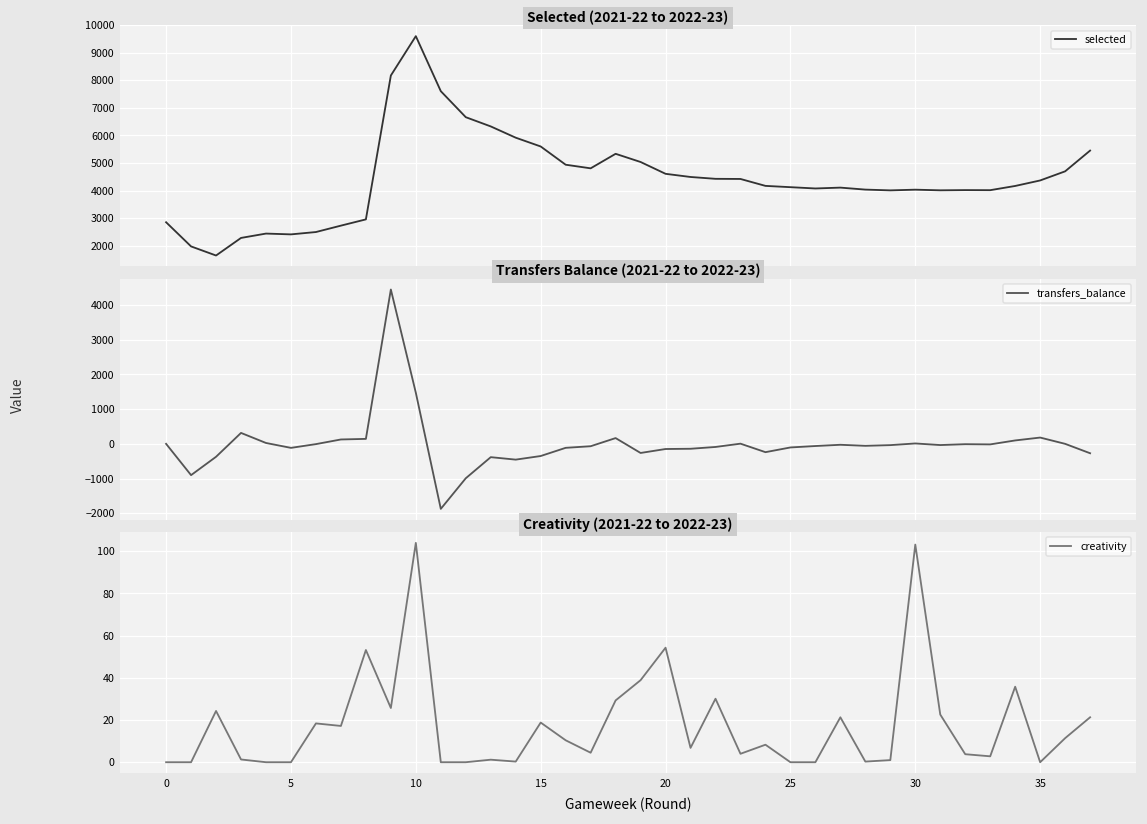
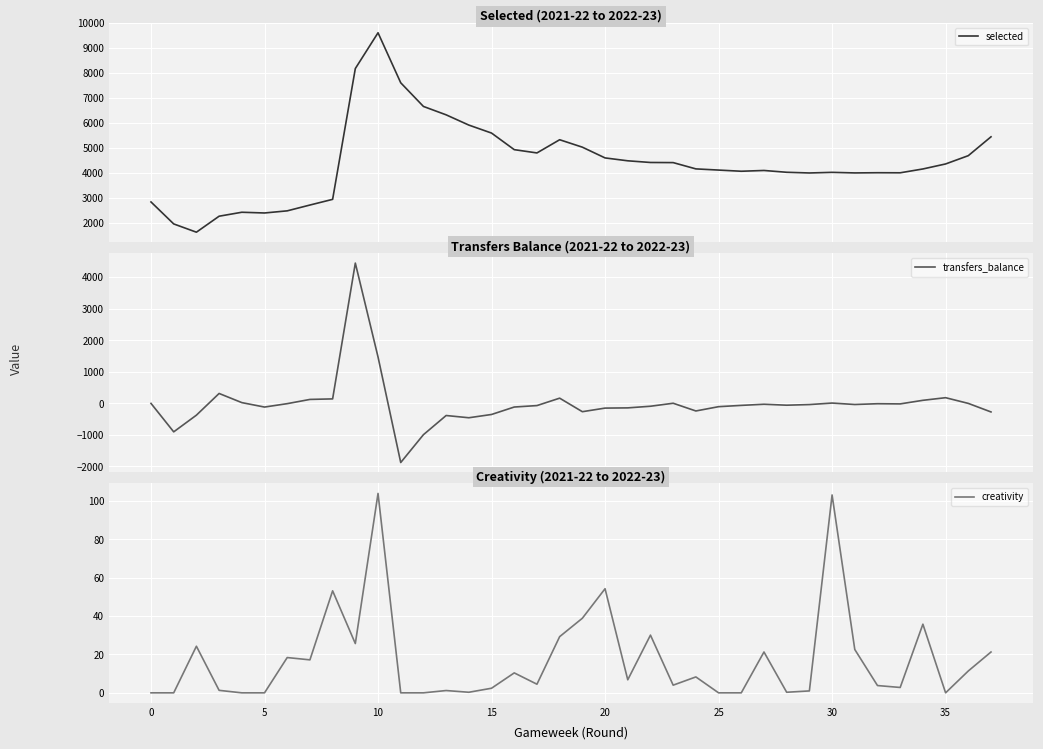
  {
    "Creativity (2021-22 to 2022-23)": {
      "0": 0,
      "5": 0,
      "10": 104,
-     "15": 19,
+     "15": 2,
      "20": 54,
      "25": 0,
      "30": 103,
      "35": 0
    }
  }
